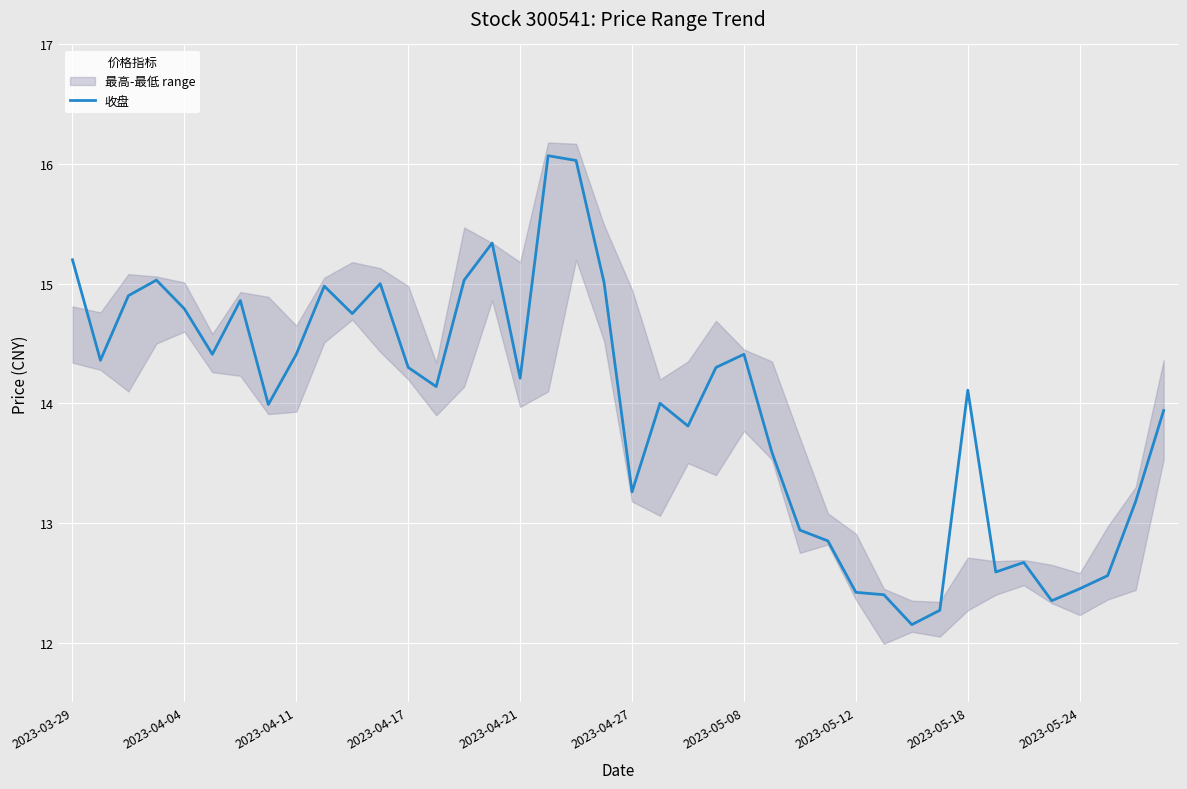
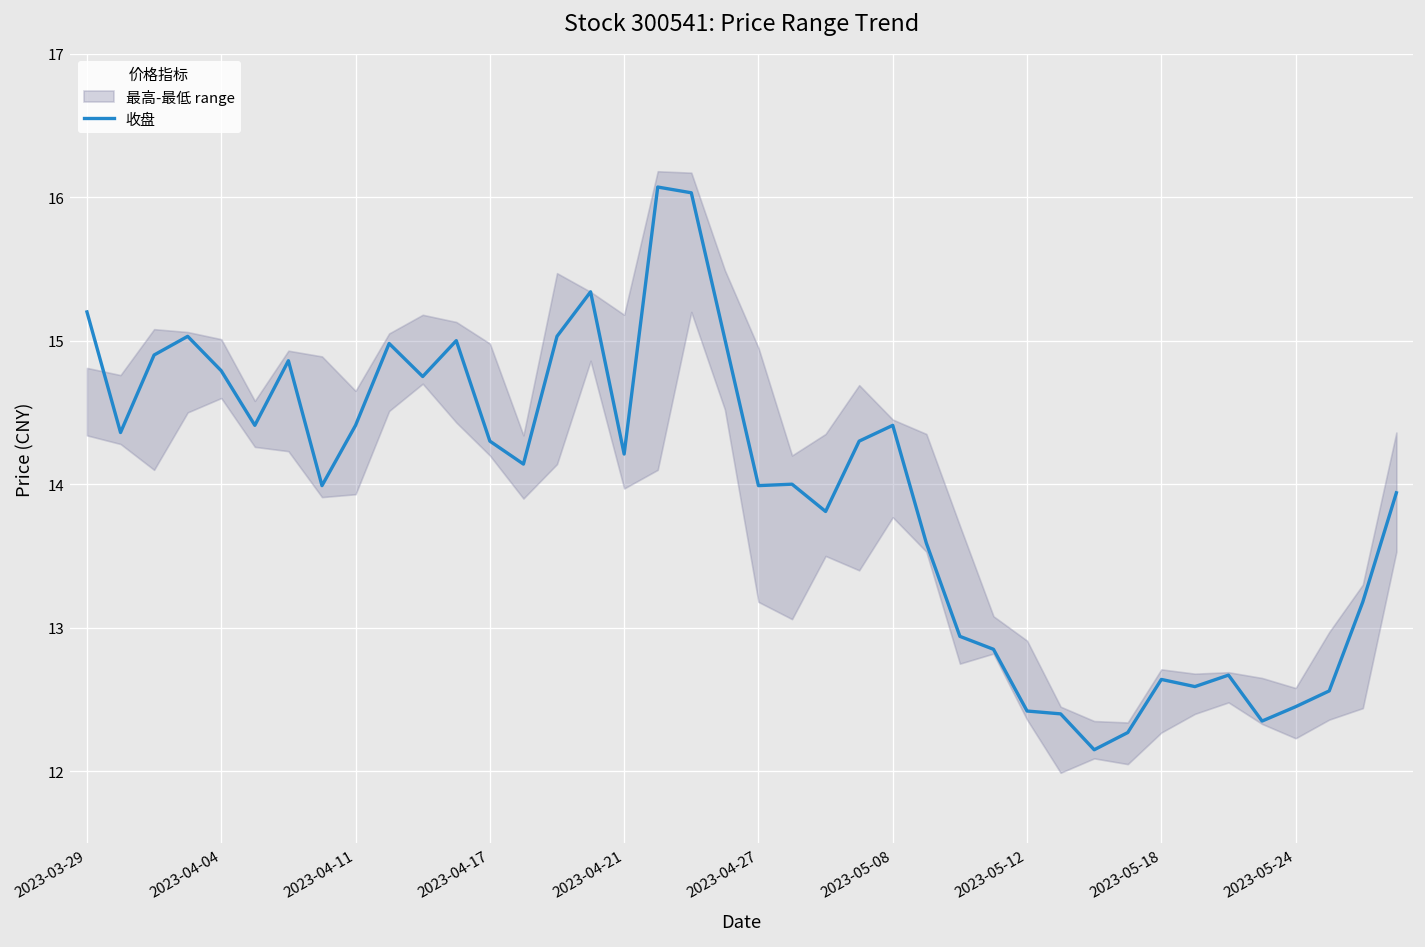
  {
    "收盘": {
      "2023-03-29": 15.20,
      "2023-04-04": 14.79,
      "2023-04-11": 14.41,
      "2023-04-17": 14.30,
      "2023-04-21": 14.21,
-     "2023-04-27": 13.26,
+     "2023-04-27": 13.99,
      "2023-05-08": 14.41,
      "2023-05-12": 12.42,
-     "2023-05-18": 14.11,
+     "2023-05-18": 12.64,
      "2023-05-24": 12.45
    }
  }
